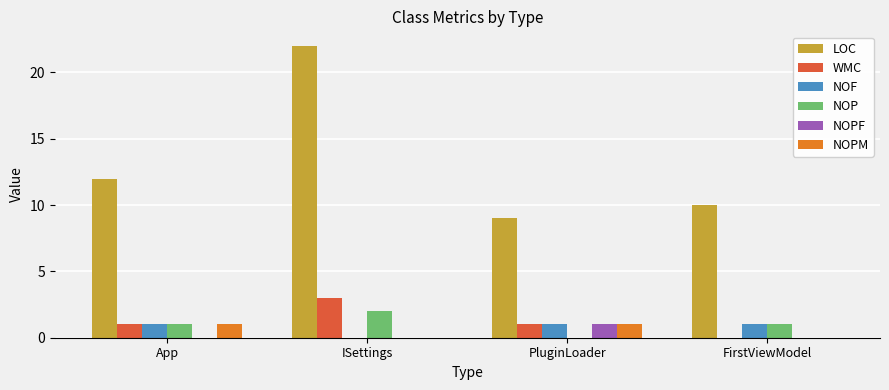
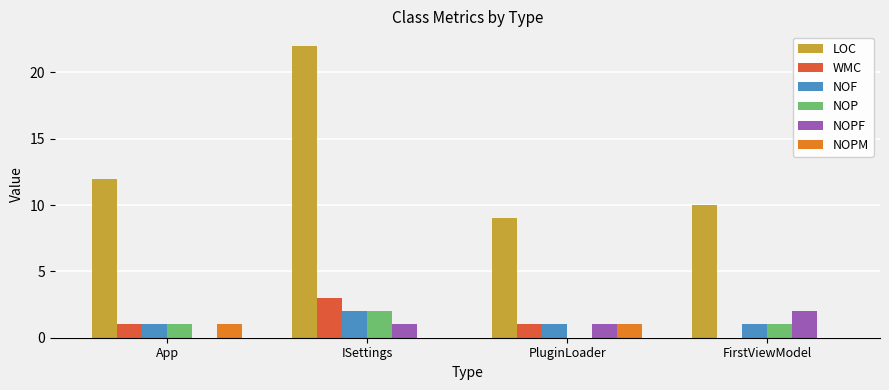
  {
    "NOF": {
      "App": 1,
-     "ISettings": 0,
+     "ISettings": 2,
      "PluginLoader": 1,
      "FirstViewModel": 1
    },
    "NOP": {
      "App": 1,
      "ISettings": 2,
      "PluginLoader": 0,
      "FirstViewModel": 1
    },
    "NOPF": {
      "App": 0,
-     "ISettings": 0,
+     "ISettings": 1,
      "PluginLoader": 1,
-     "FirstViewModel": 0
+     "FirstViewModel": 2
    }
  }
